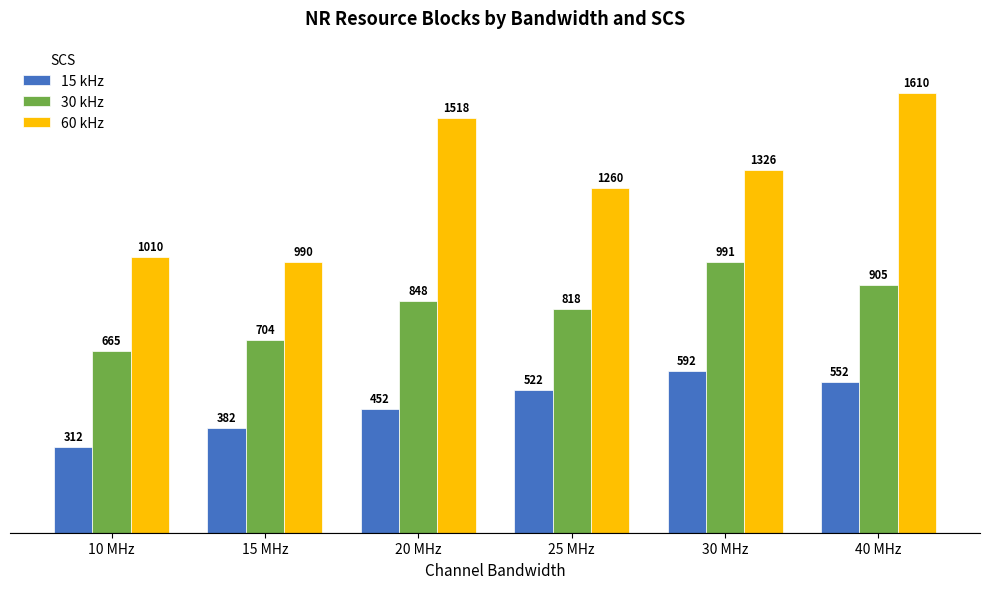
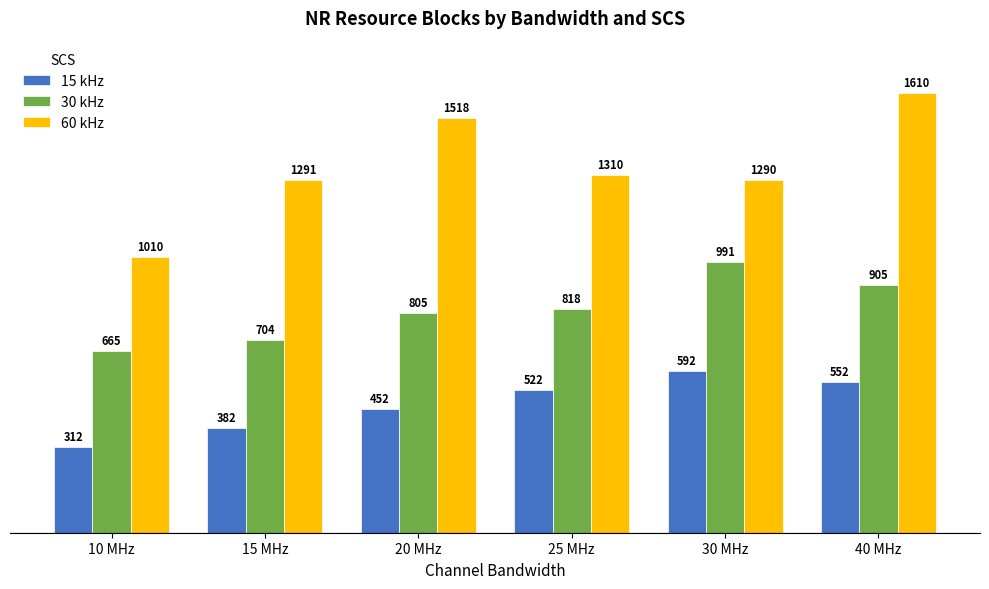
  {
    "15 kHz": {
      "10 MHz": 312,
      "15 MHz": 382,
      "20 MHz": 452,
      "25 MHz": 522,
      "30 MHz": 592,
      "40 MHz": 552
    },
    "30 kHz": {
      "10 MHz": 665,
      "15 MHz": 704,
-     "20 MHz": 848,
+     "20 MHz": 805,
      "25 MHz": 818,
      "30 MHz": 991,
      "40 MHz": 905
    },
    "60 kHz": {
      "10 MHz": 1010,
-     "15 MHz": 990,
+     "15 MHz": 1291,
      "20 MHz": 1518,
-     "25 MHz": 1260,
-     "30 MHz": 1326,
+     "25 MHz": 1310,
+     "30 MHz": 1290,
      "40 MHz": 1610
    }
  }
